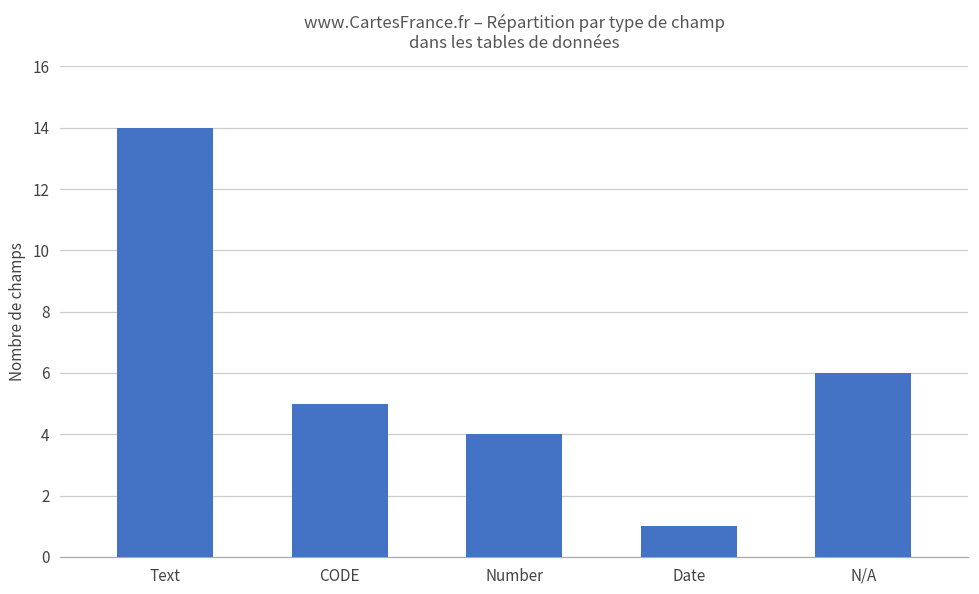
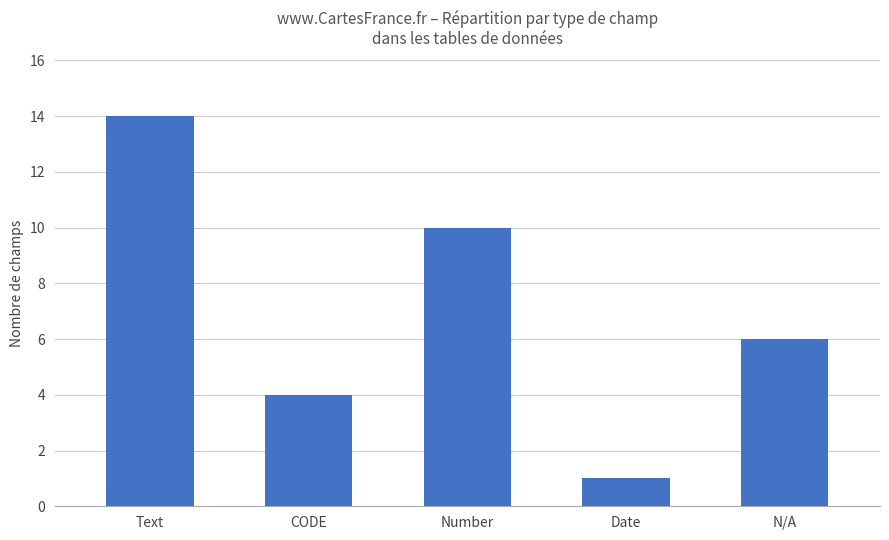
  {
    "Text": 14,
-   "CODE": 5,
-   "Number": 4,
+   "CODE": 4,
+   "Number": 10,
    "Date": 1,
    "N/A": 6
  }
